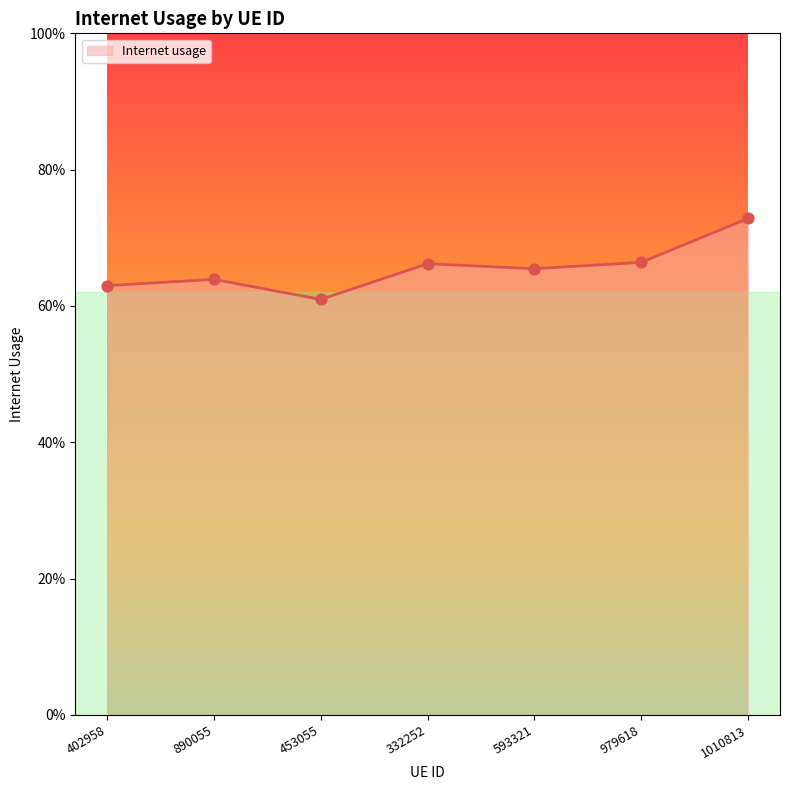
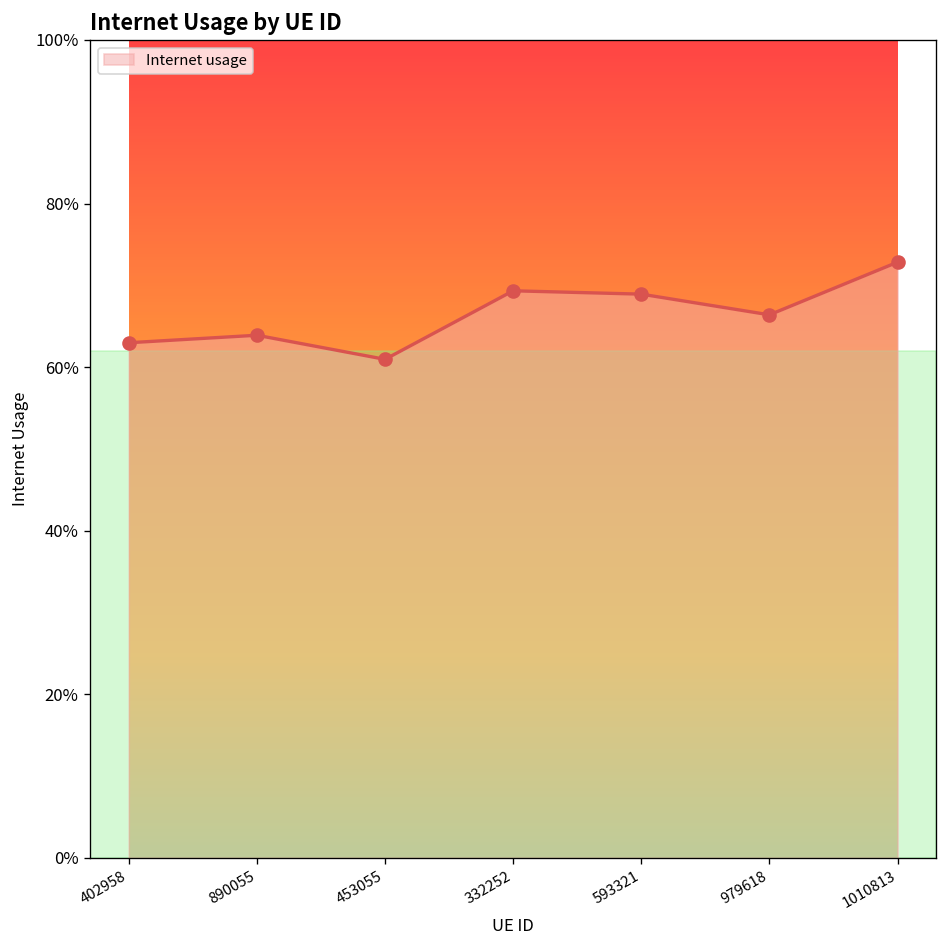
  {
    "402958": "63%",
    "890055": "64%",
    "453055": "61%",
-   "332252": "66%",
-   "593321": "65%",
+   "332252": "69%",
+   "593321": "69%",
    "979618": "66%",
    "1010813": "73%"
  }
